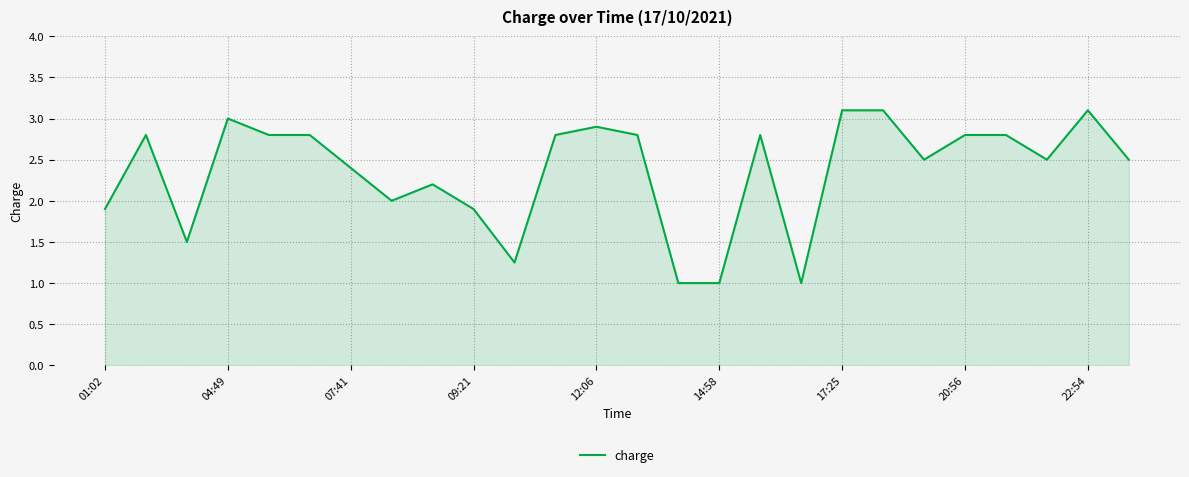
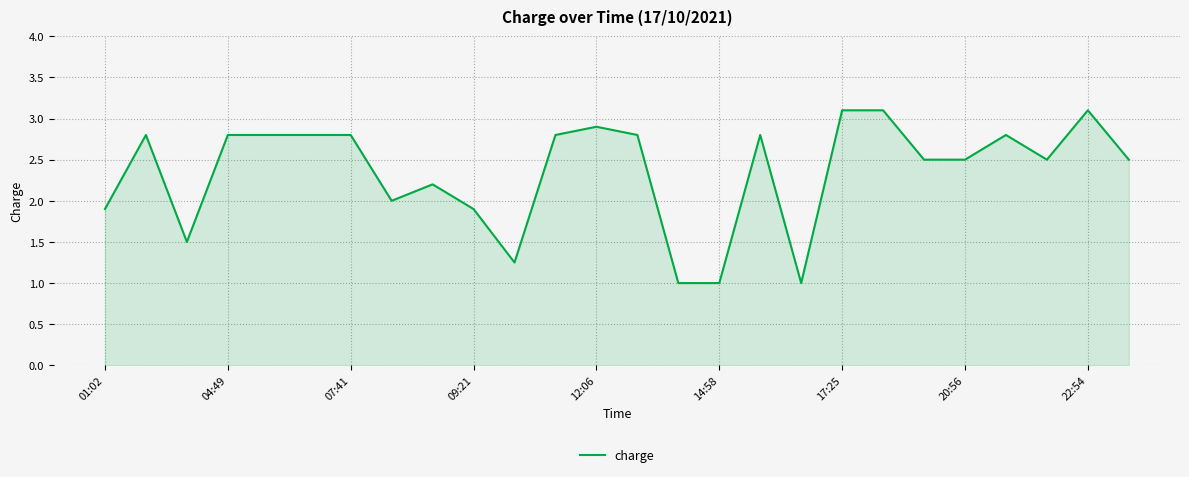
  {
    "01:02": 1.9,
-   "04:49": 3.0,
-   "07:41": 2.4,
+   "04:49": 2.8,
+   "07:41": 2.8,
    "09:21": 1.9,
    "12:06": 2.9,
    "14:58": 1.0,
    "17:25": 3.1,
-   "20:56": 2.8,
+   "20:56": 2.5,
    "22:54": 3.1
  }
